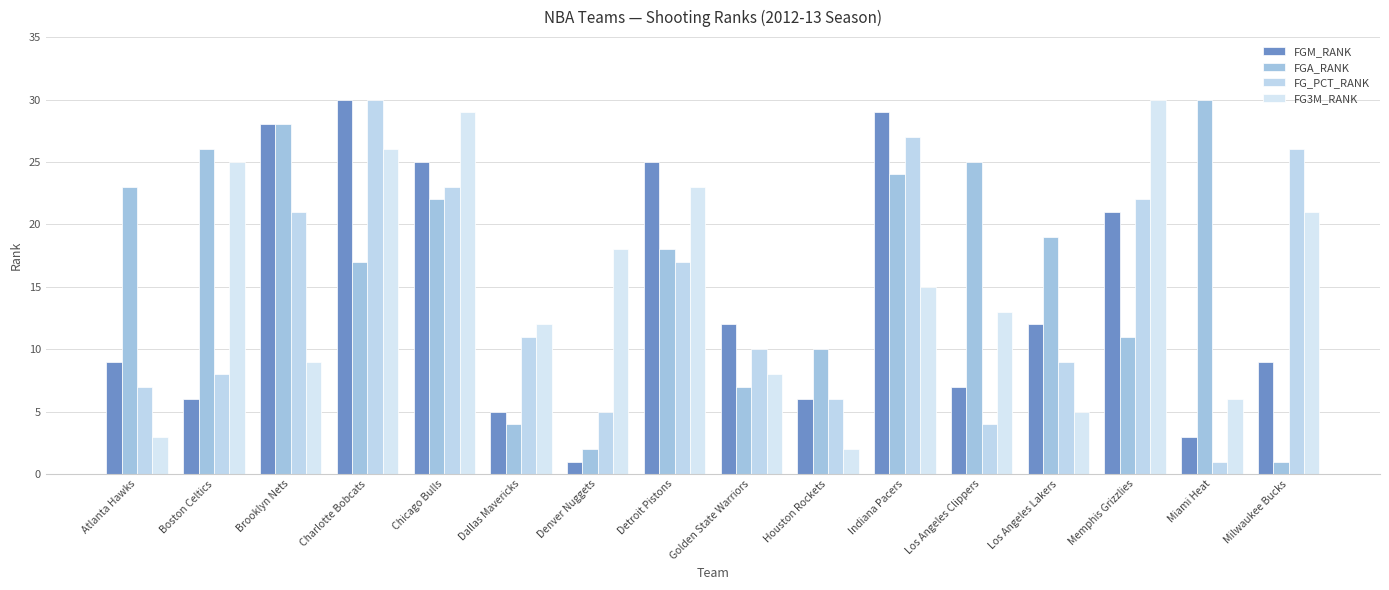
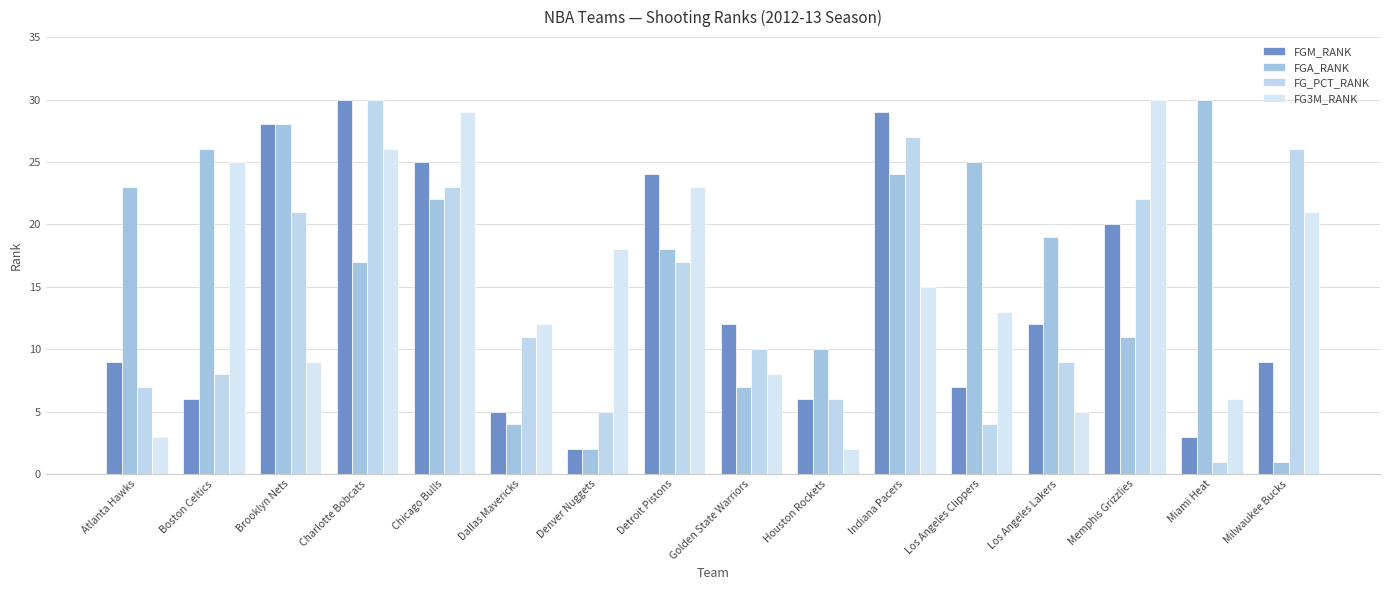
  {
    "FGM_RANK": {
      "Atlanta Hawks": 9,
      "Boston Celtics": 6,
      "Brooklyn Nets": 28,
      "Charlotte Bobcats": 30,
      "Chicago Bulls": 25,
      "Dallas Mavericks": 5,
-     "Denver Nuggets": 1,
-     "Detroit Pistons": 25,
+     "Denver Nuggets": 2,
+     "Detroit Pistons": 24,
      "Golden State Warriors": 12,
      "Houston Rockets": 6,
      "Indiana Pacers": 29,
      "Los Angeles Clippers": 7,
      "Los Angeles Lakers": 12,
-     "Memphis Grizzlies": 21,
+     "Memphis Grizzlies": 20,
      "Miami Heat": 3,
      "Milwaukee Bucks": 9
    }
  }
